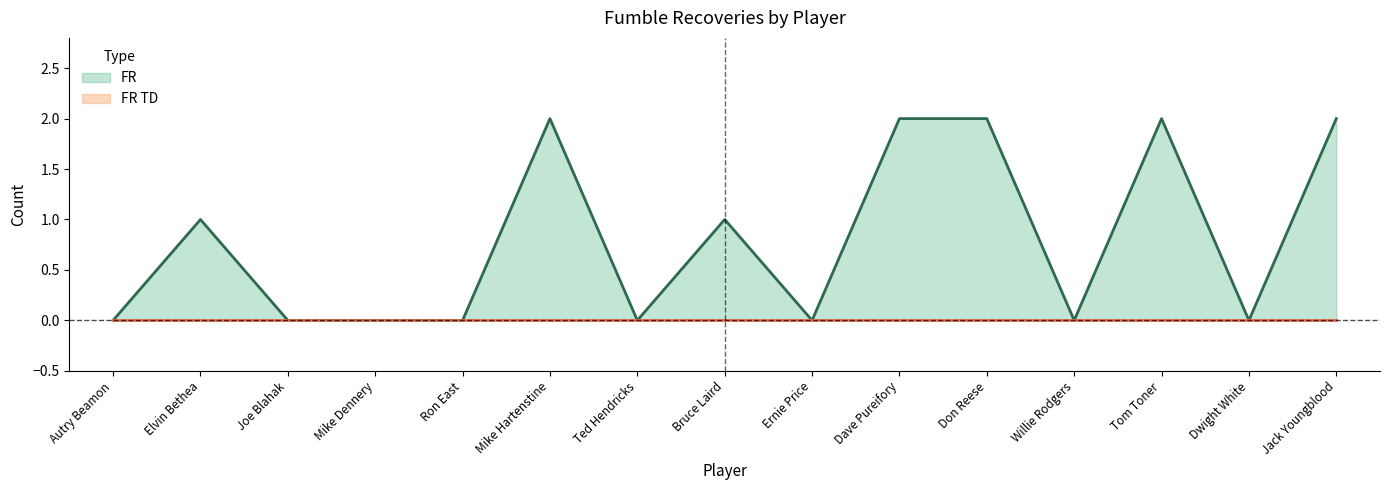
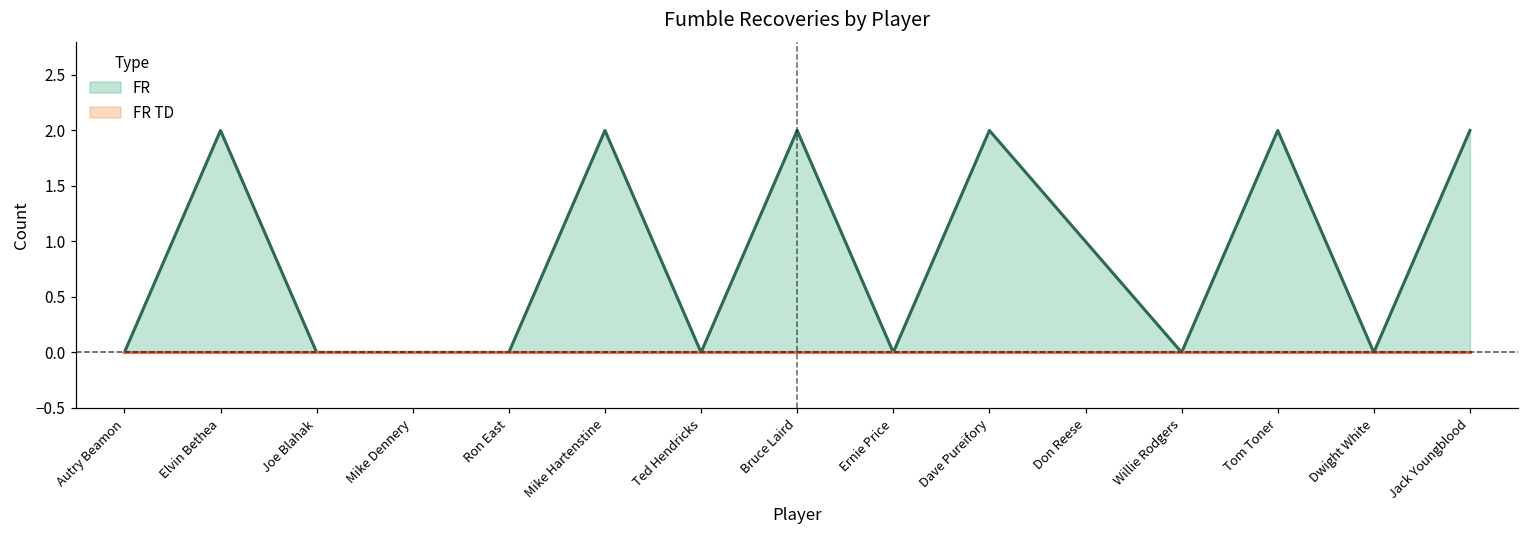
  {
    "FR": {
-     "Elvin Bethea": 1,
+     "Elvin Bethea": 2,
      "Mike Hartenstine": 2,
-     "Bruce Laird": 1,
+     "Bruce Laird": 2,
      "Dave Pureifory": 2,
-     "Don Reese": 2,
+     "Don Reese": 1,
      "Tom Toner": 2,
      "Jack Youngblood": 2
    },
    "FR TD": {
      "Elvin Bethea": 0,
      "Mike Hartenstine": 0,
      "Bruce Laird": 0,
      "Dave Pureifory": 0,
      "Don Reese": 0,
      "Tom Toner": 0,
      "Jack Youngblood": 0
    }
  }
